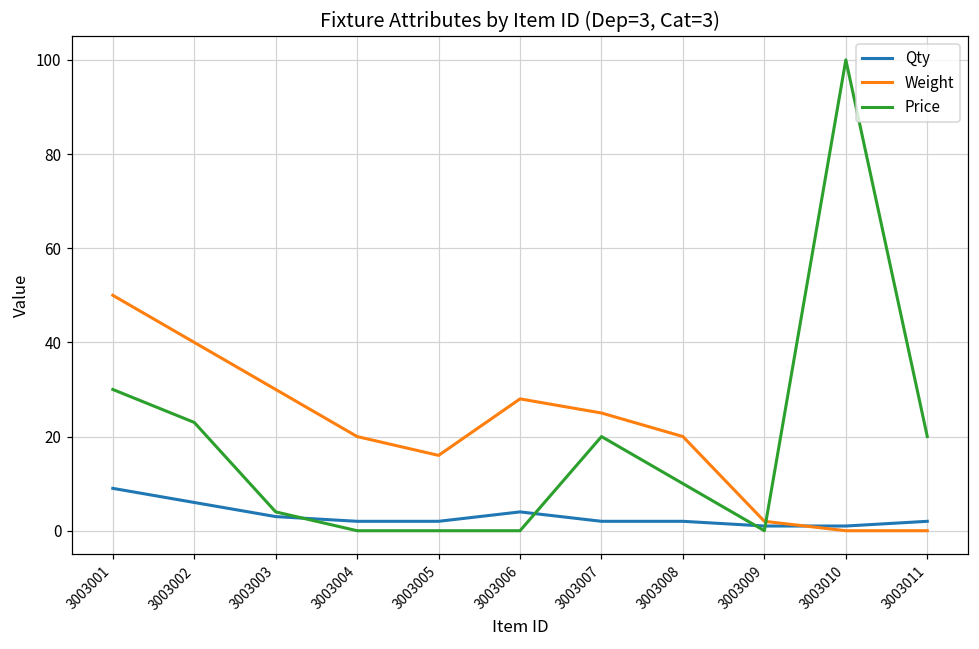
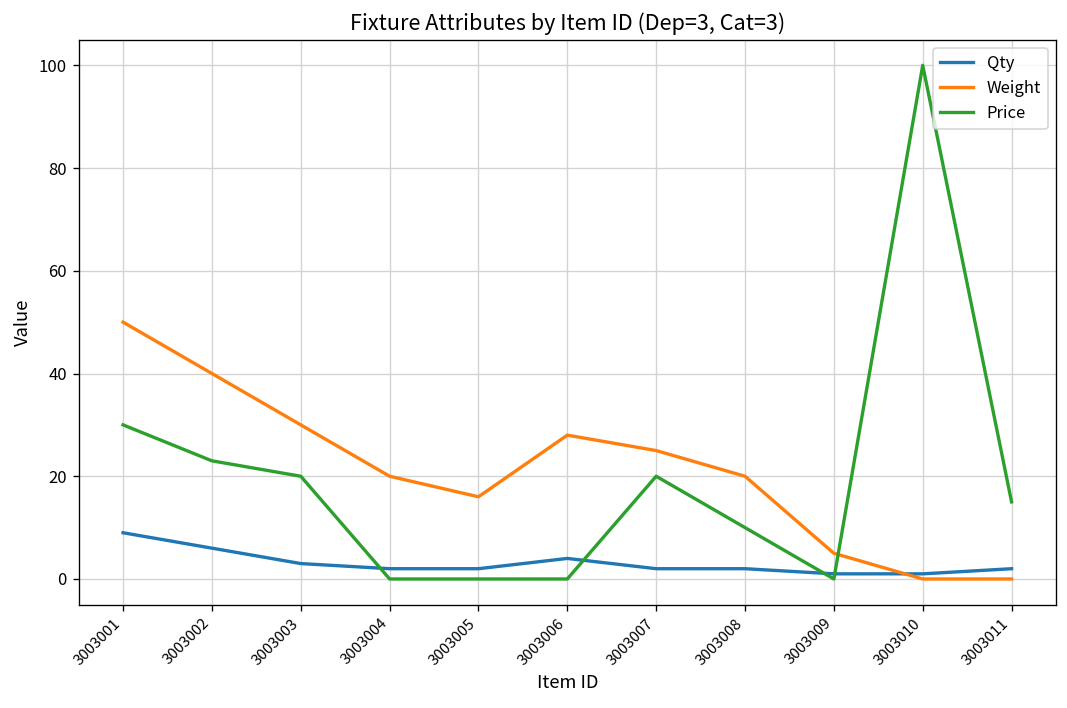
  {
    "Qty": {
      "3003001": 9,
      "3003002": 6,
      "3003003": 3,
      "3003004": 2,
      "3003005": 2,
      "3003006": 4,
      "3003007": 2,
      "3003008": 2,
      "3003009": 1,
      "3003010": 1,
      "3003011": 2
    },
    "Weight": {
      "3003001": 50,
      "3003002": 40,
      "3003003": 30,
      "3003004": 20,
      "3003005": 16,
      "3003006": 28,
      "3003007": 25,
      "3003008": 20,
-     "3003009": 2,
+     "3003009": 5,
      "3003010": 0,
      "3003011": 0
    },
    "Price": {
      "3003001": 30,
      "3003002": 23,
-     "3003003": 4,
+     "3003003": 20,
      "3003004": 0,
      "3003005": 0,
      "3003006": 0,
      "3003007": 20,
      "3003008": 10,
      "3003009": 0,
      "3003010": 100,
-     "3003011": 20
+     "3003011": 15
    }
  }
